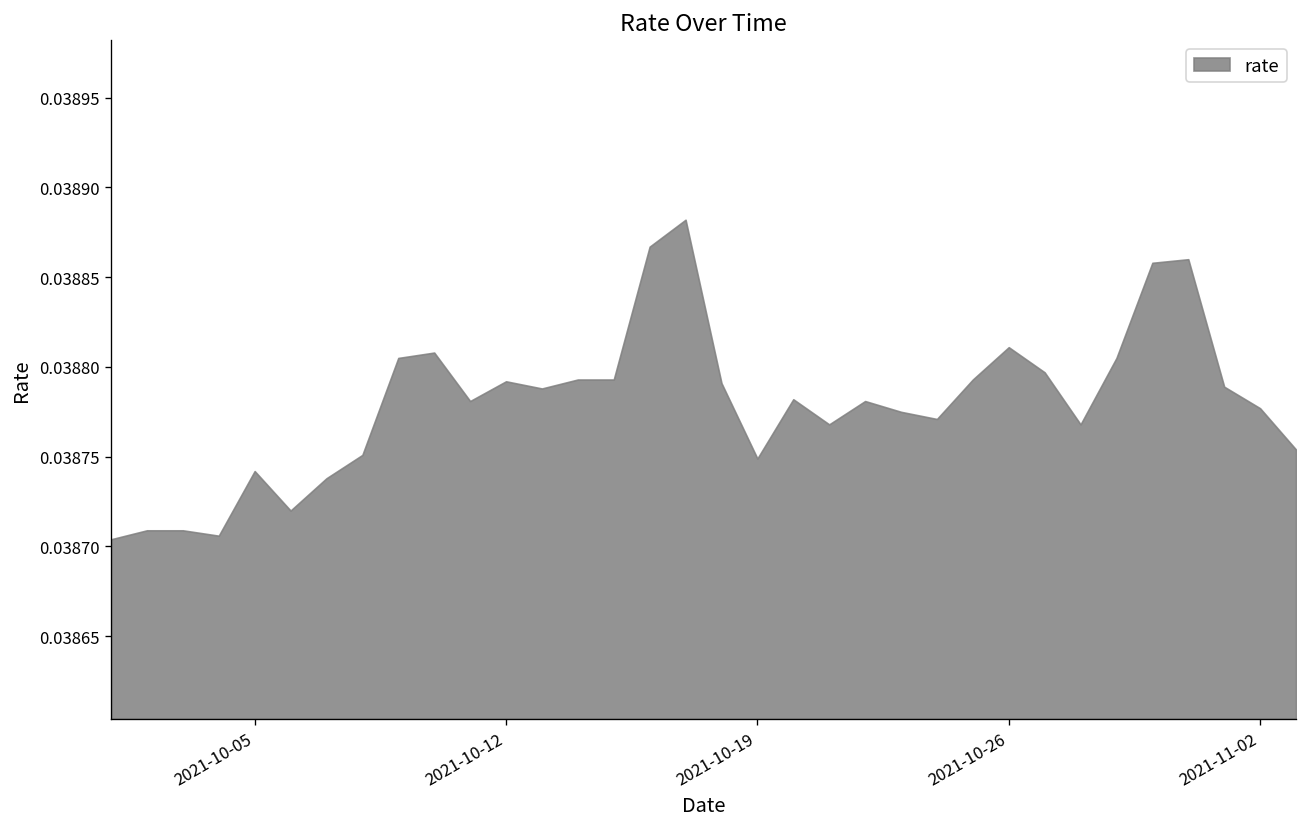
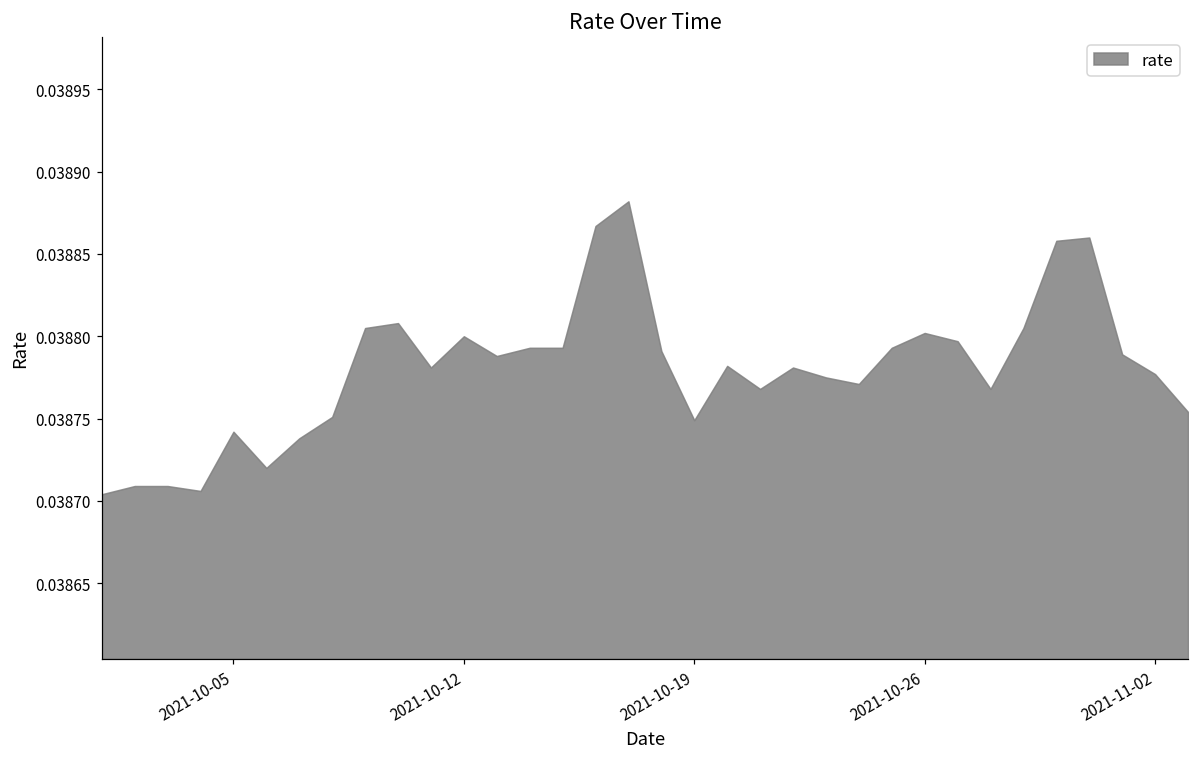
  {
    "2021-10-05": 0.038742,
-   "2021-10-12": 0.038792,
+   "2021-10-12": 0.038800,
    "2021-10-19": 0.038749,
-   "2021-10-26": 0.038811,
+   "2021-10-26": 0.038802,
    "2021-11-02": 0.038777
  }
